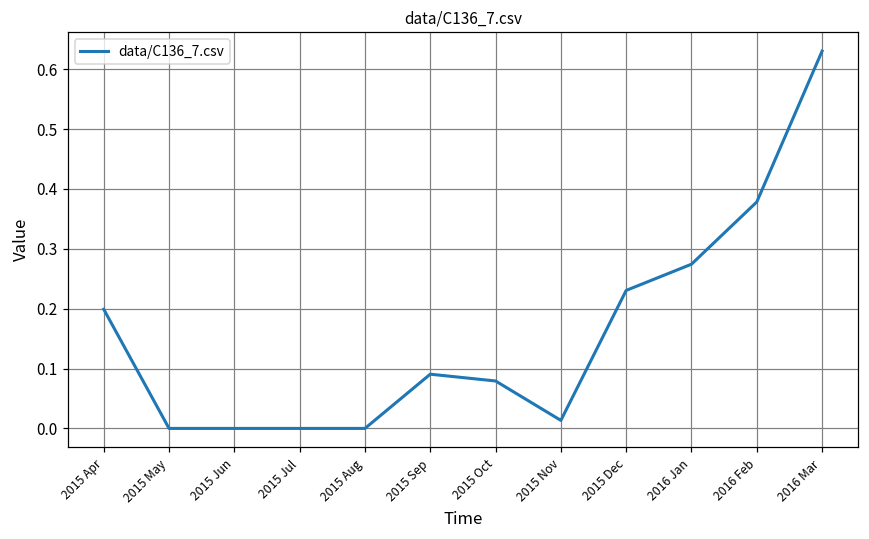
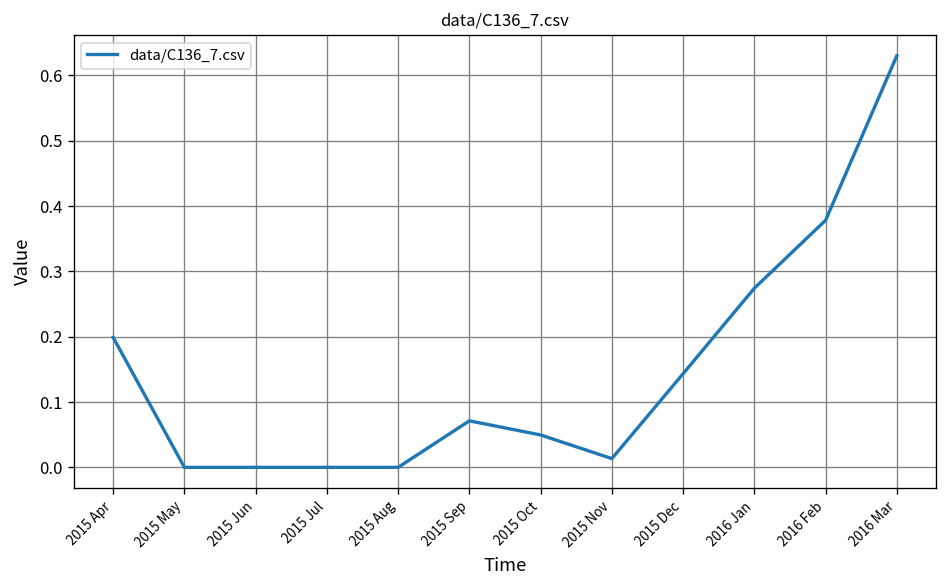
  {
    "2015 Apr": 0.20,
    "2015 May": 0.00,
    "2015 Jun": 0.00,
    "2015 Jul": 0.00,
    "2015 Aug": 0.00,
-   "2015 Sep": 0.09,
-   "2015 Oct": 0.08,
+   "2015 Sep": 0.07,
+   "2015 Oct": 0.05,
    "2015 Nov": 0.01,
-   "2015 Dec": 0.23,
+   "2015 Dec": 0.14,
    "2016 Jan": 0.27,
    "2016 Feb": 0.38,
    "2016 Mar": 0.63
  }
